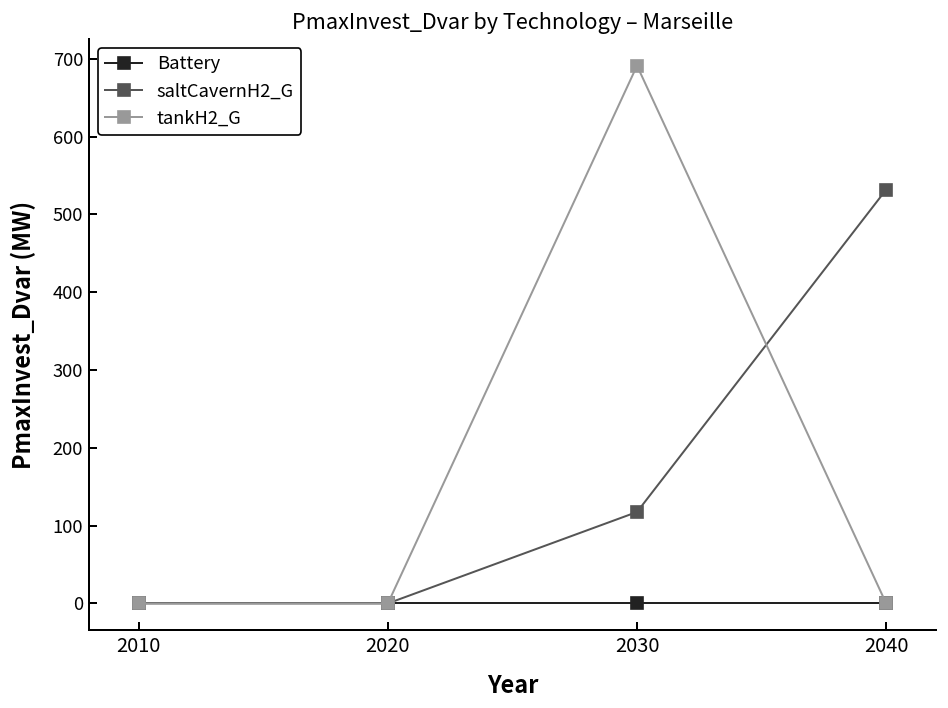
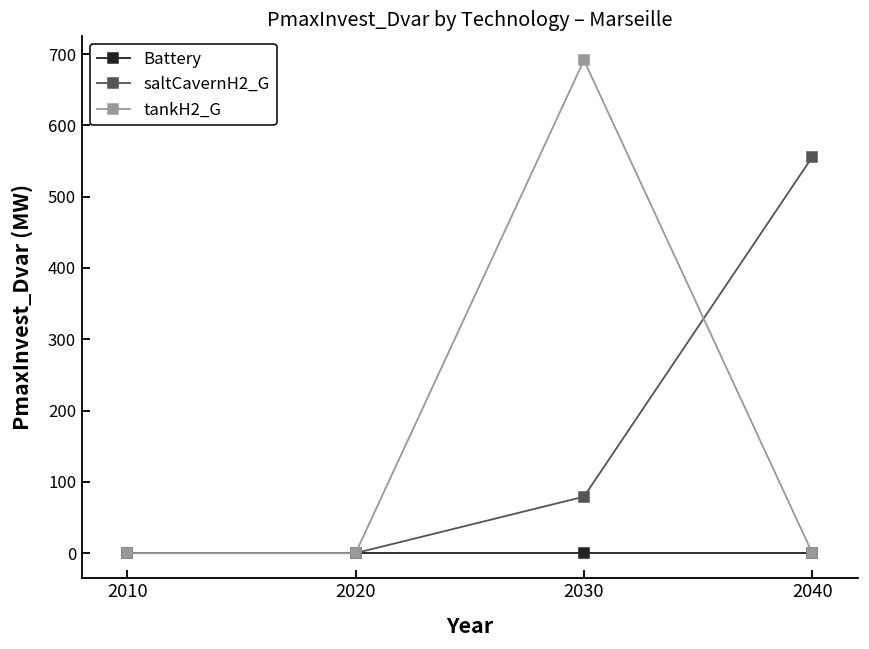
  {
    "Battery": {
      "2030": 0
    },
    "saltCavernH2_G": {
-     "2030": 120,
-     "2040": 530
+     "2030": 80,
+     "2040": 560
    },
    "tankH2_G": {
      "2030": 690
    }
  }
